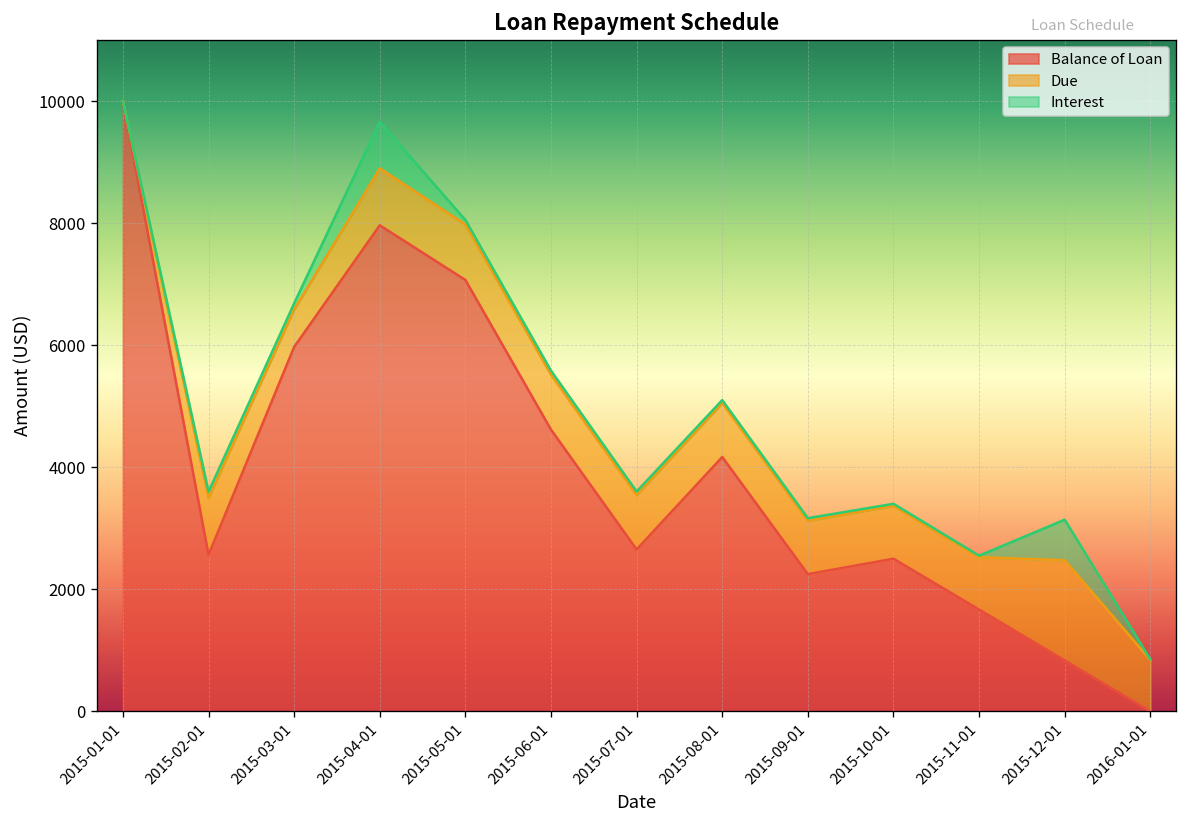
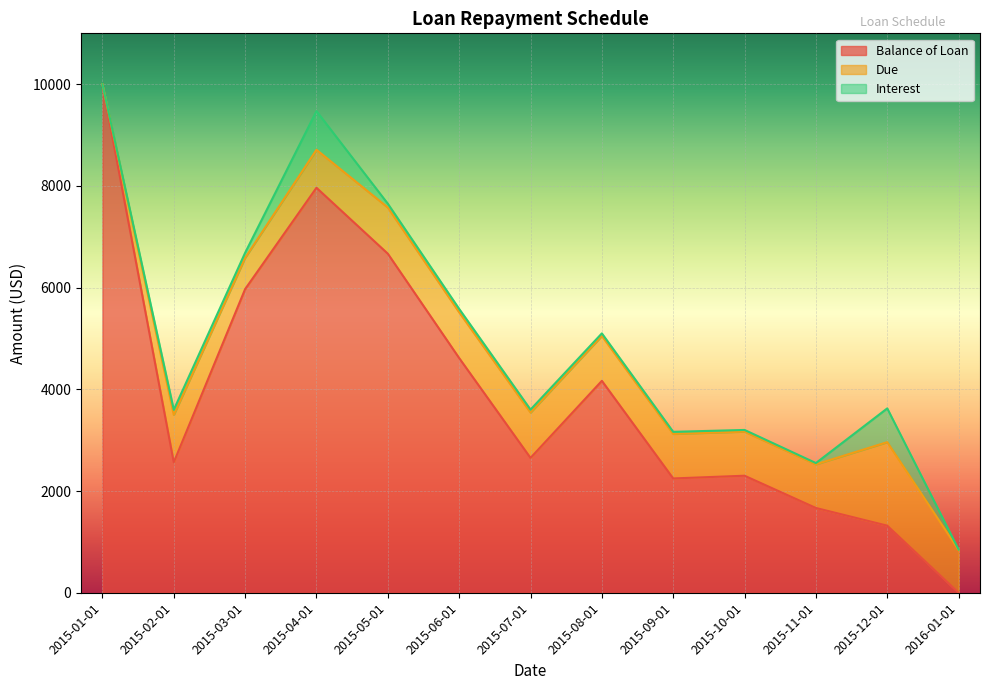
  {
    "Balance of Loan": {
      "2015-02-01": 2600,
      "2015-03-01": 6000,
      "2015-04-01": 8000,
-     "2015-05-01": 7100,
+     "2015-05-01": 6700,
      "2015-06-01": 4600,
      "2015-07-01": 2700,
      "2015-08-01": 4200,
      "2015-09-01": 2200,
-     "2015-10-01": 2500,
+     "2015-10-01": 2300,
      "2015-11-01": 1700,
-     "2015-12-01": 800,
+     "2015-12-01": 1300,
      "2016-01-01": 0
    },
    "Due": {
      "2015-02-01": 900,
      "2015-03-01": 600,
-     "2015-04-01": 900,
+     "2015-04-01": 700,
      "2015-05-01": 900,
      "2015-06-01": 900,
      "2015-07-01": 900,
      "2015-12-01": 1600
    },
    "Interest": {
      "2015-02-01": 100,
      "2015-03-01": 100,
      "2015-04-01": 800,
      "2015-05-01": 100,
      "2015-06-01": 100,
      "2015-07-01": 100,
      "2015-12-01": 700
    }
  }
